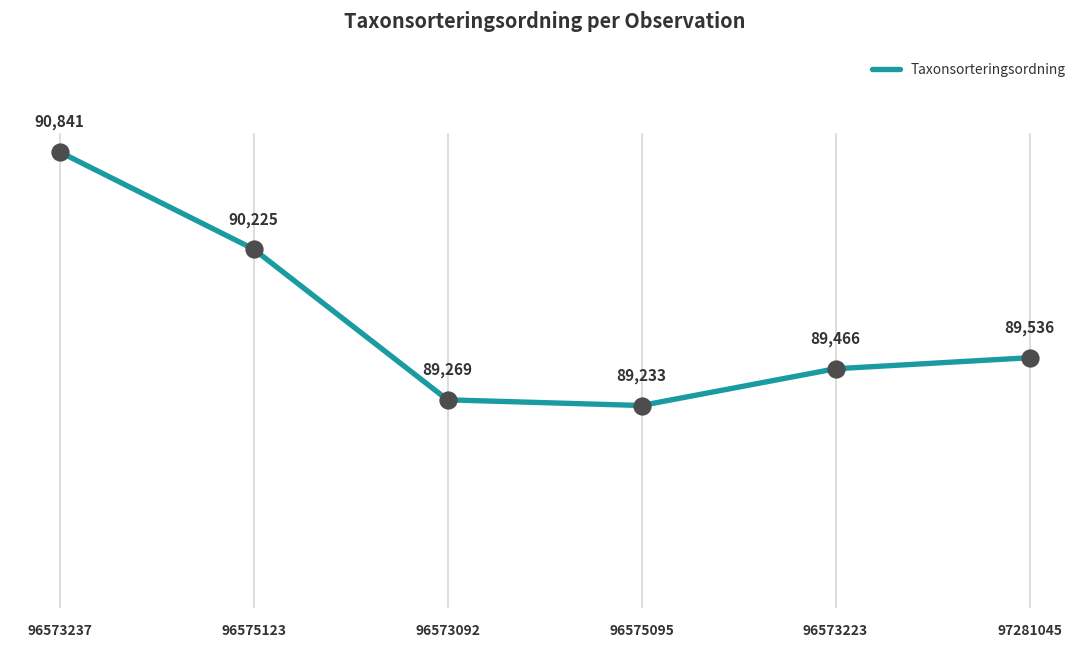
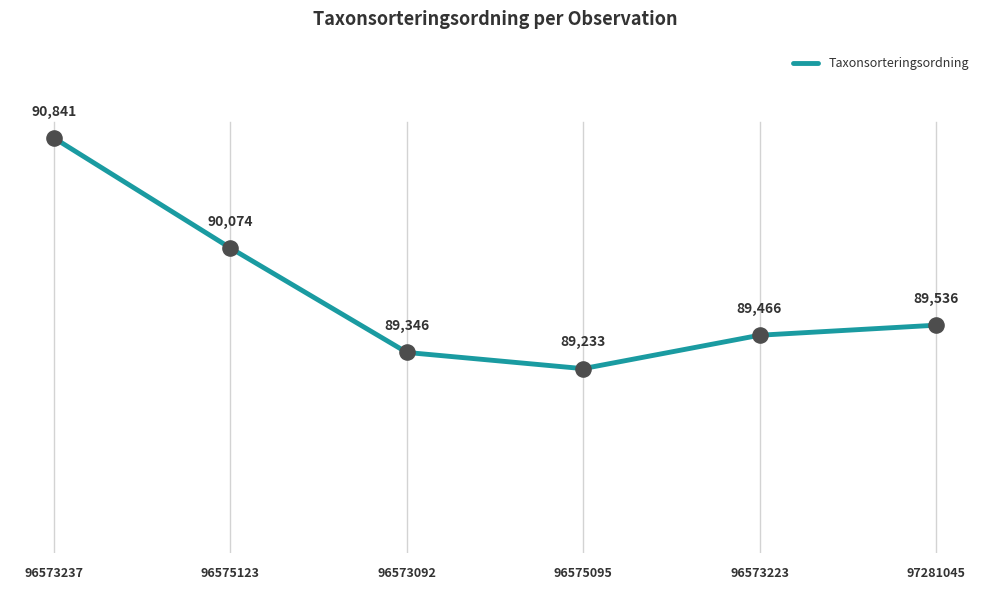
  {
    "96573237": "90,841",
-   "96575123": "90,225",
-   "96573092": "89,269",
+   "96575123": "90,074",
+   "96573092": "89,346",
    "96575095": "89,233",
    "96573223": "89,466",
    "97281045": "89,536"
  }
